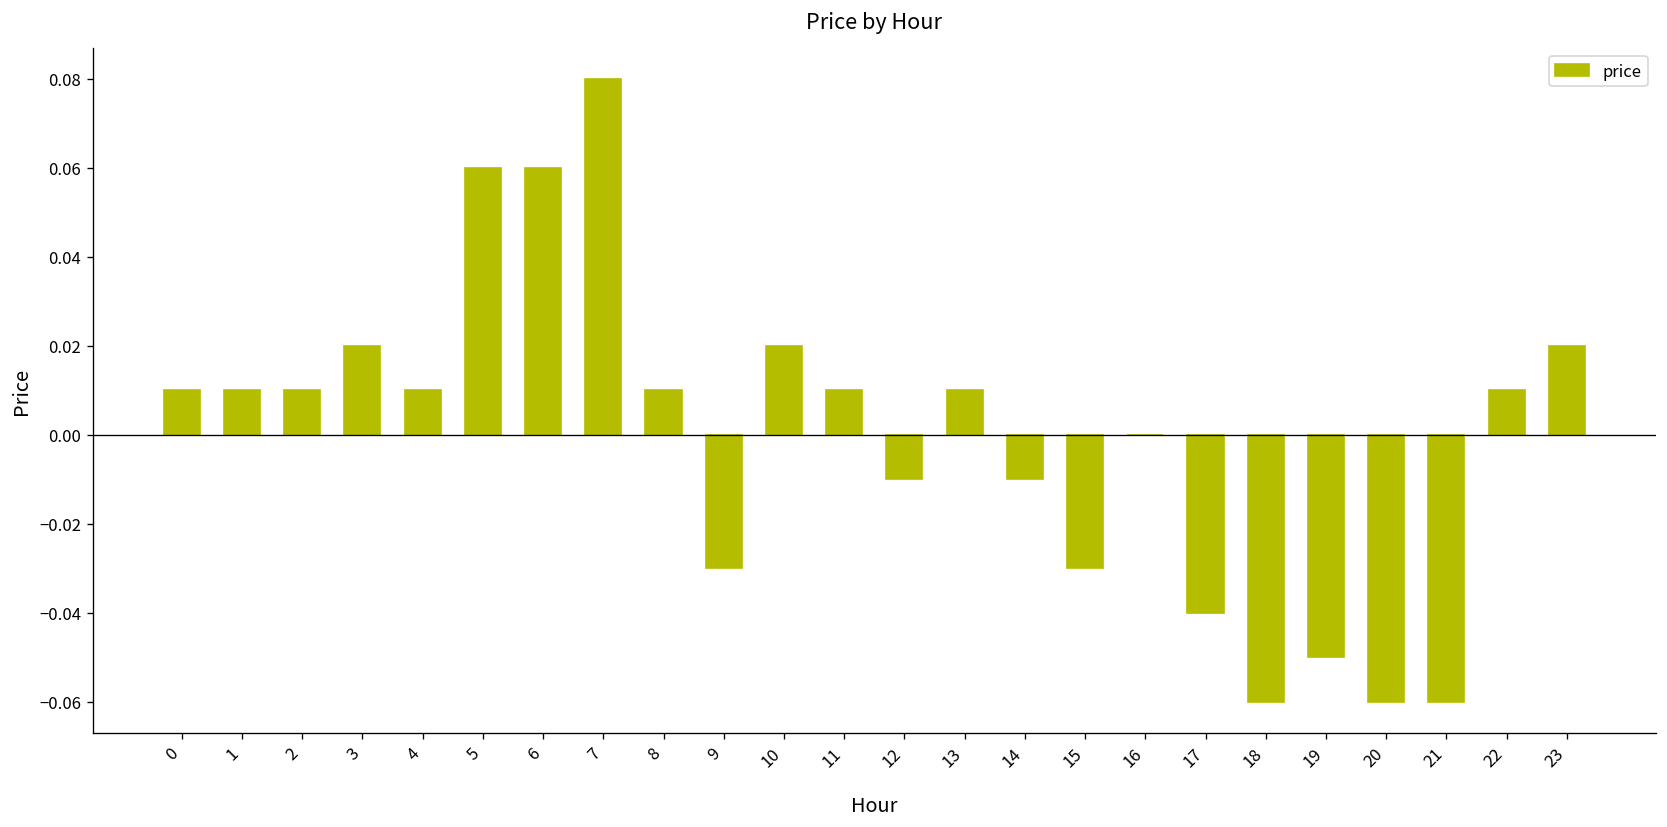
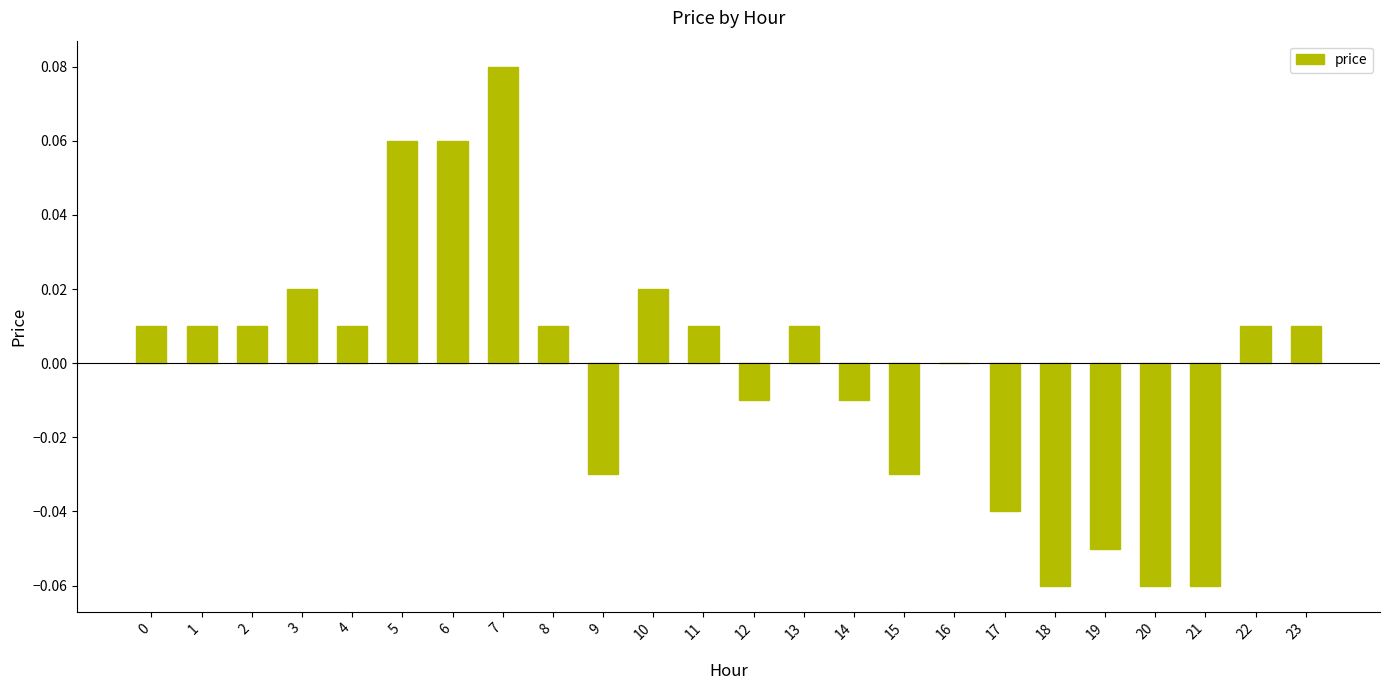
  {
    "0": 0.01,
    "1": 0.01,
    "2": 0.01,
    "3": 0.02,
    "4": 0.01,
    "5": 0.06,
    "6": 0.06,
    "7": 0.08,
    "8": 0.01,
    "9": -0.03,
    "10": 0.02,
    "11": 0.01,
    "12": -0.01,
    "13": 0.01,
    "14": -0.01,
    "15": -0.03,
    "16": 0.00,
    "17": -0.04,
    "18": -0.06,
    "19": -0.05,
    "20": -0.06,
    "21": -0.06,
    "22": 0.01,
-   "23": 0.02
+   "23": 0.01
  }
